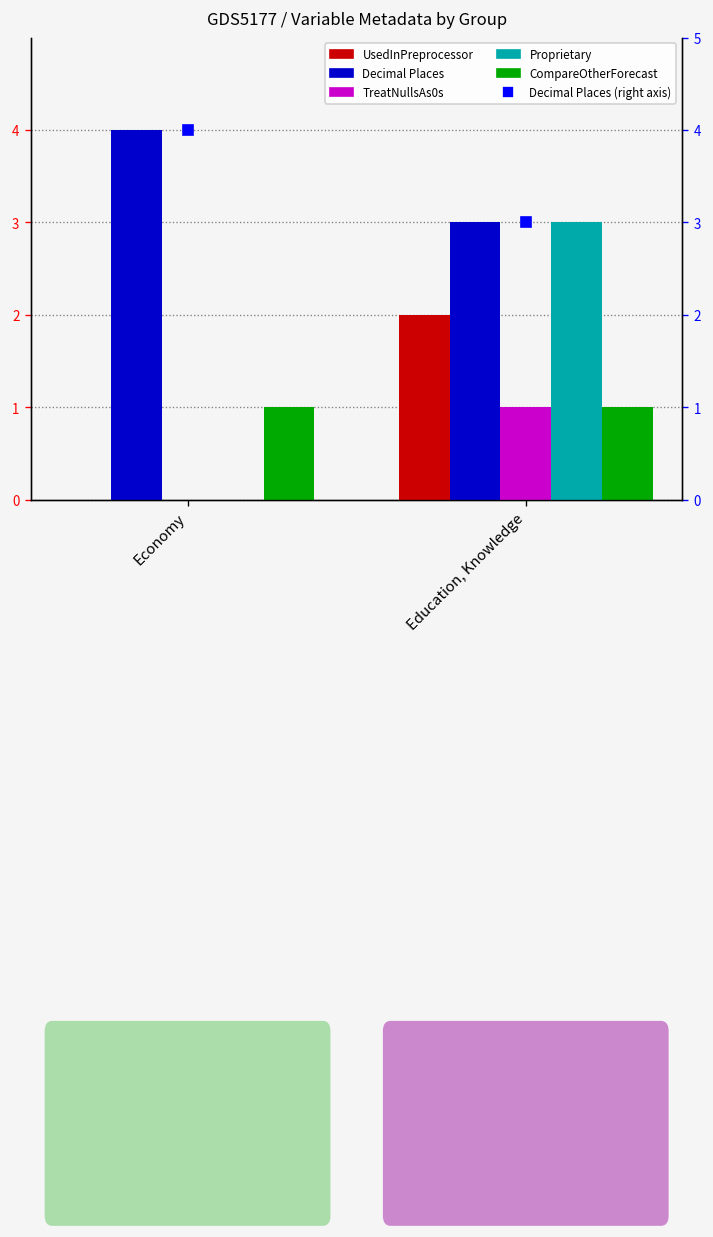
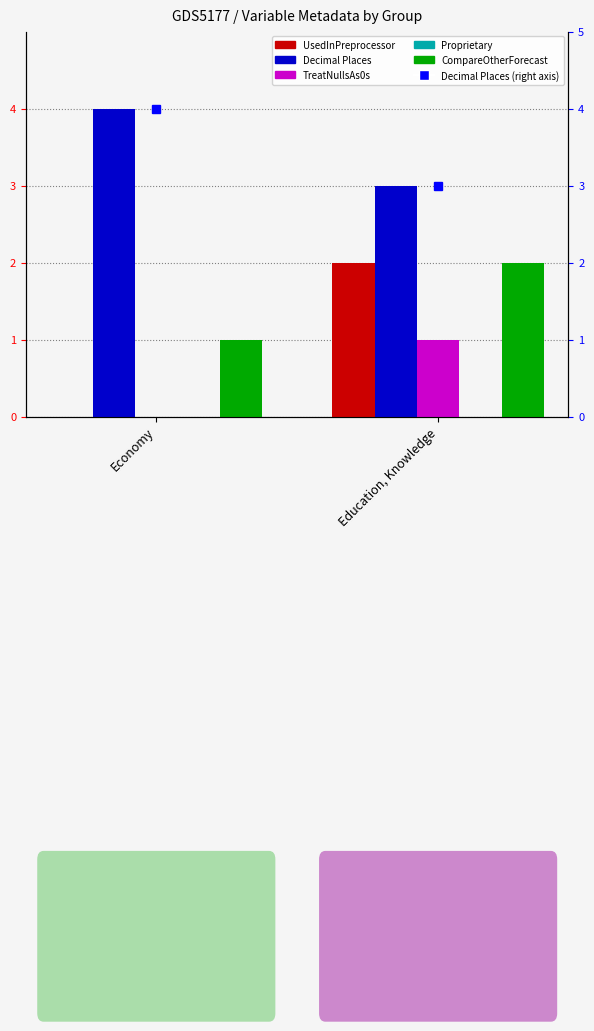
  {
    "UsedInPreprocessor": {
      "Economy": 0,
      "Education, Knowledge": 2
    },
    "TreatNullsAs0s": {
      "Economy": 0,
      "Education, Knowledge": 1
    },
    "Proprietary": {
      "Economy": 0,
-     "Education, Knowledge": 3
+     "Education, Knowledge": 0
    },
    "CompareOtherForecast": {
      "Economy": 1,
-     "Education, Knowledge": 1
+     "Education, Knowledge": 2
    }
  }
